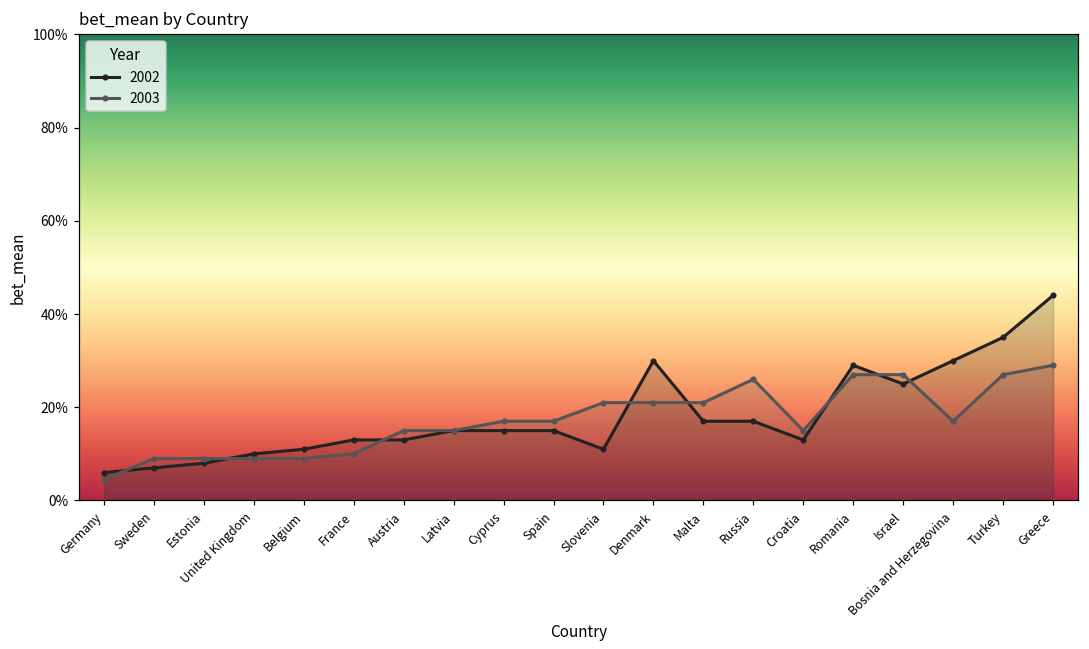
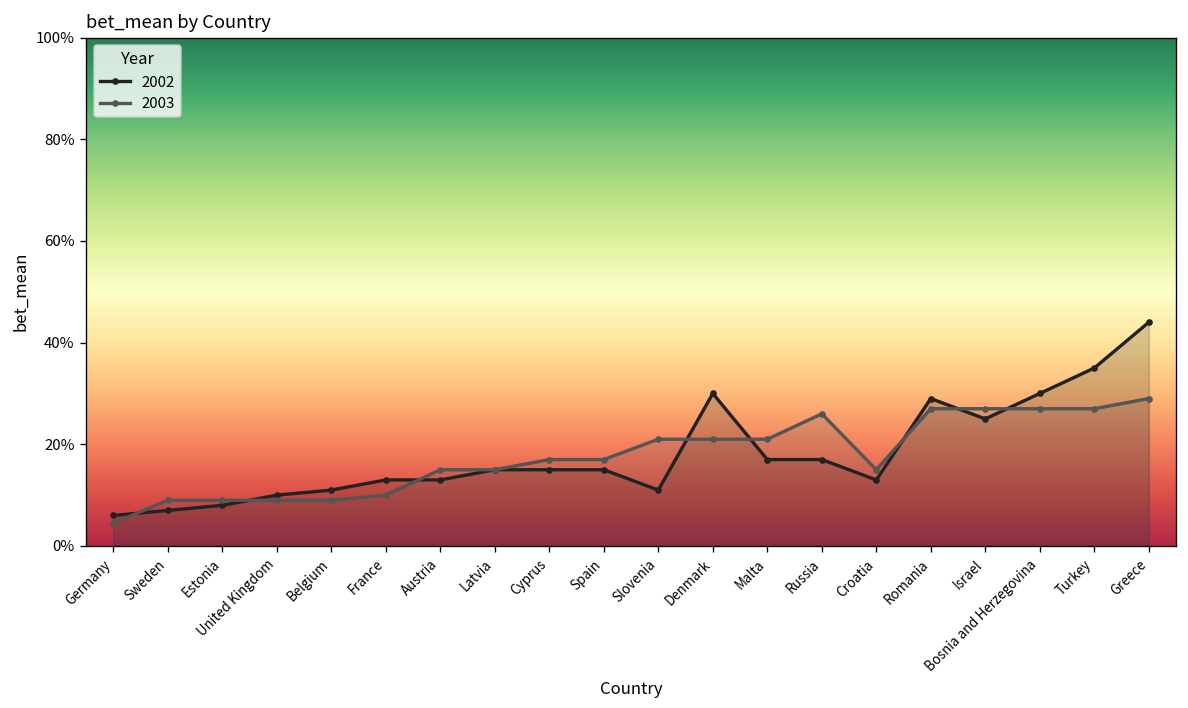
  {
    "2002": {
      "Germany": "6%",
      "Sweden": "7%",
      "Estonia": "8%",
      "United Kingdom": "10%",
      "Belgium": "11%",
      "France": "13%",
      "Austria": "13%",
      "Cyprus": "15%",
      "Spain": "15%",
      "Slovenia": "11%",
      "Denmark": "30%",
      "Malta": "17%",
      "Russia": "17%",
      "Croatia": "13%",
      "Romania": "29%",
      "Israel": "25%",
      "Bosnia and Herzegovina": "30%",
      "Turkey": "35%",
      "Greece": "44%"
    },
    "2003": {
      "Germany": "5%",
      "Sweden": "9%",
      "Estonia": "9%",
      "United Kingdom": "9%",
      "Belgium": "9%",
      "France": "10%",
      "Austria": "15%",
      "Cyprus": "17%",
      "Spain": "17%",
      "Slovenia": "21%",
      "Denmark": "21%",
      "Malta": "21%",
      "Russia": "26%",
      "Croatia": "15%",
      "Romania": "27%",
      "Israel": "27%",
-     "Bosnia and Herzegovina": "17%",
+     "Bosnia and Herzegovina": "27%",
      "Turkey": "27%",
      "Greece": "29%"
    }
  }
